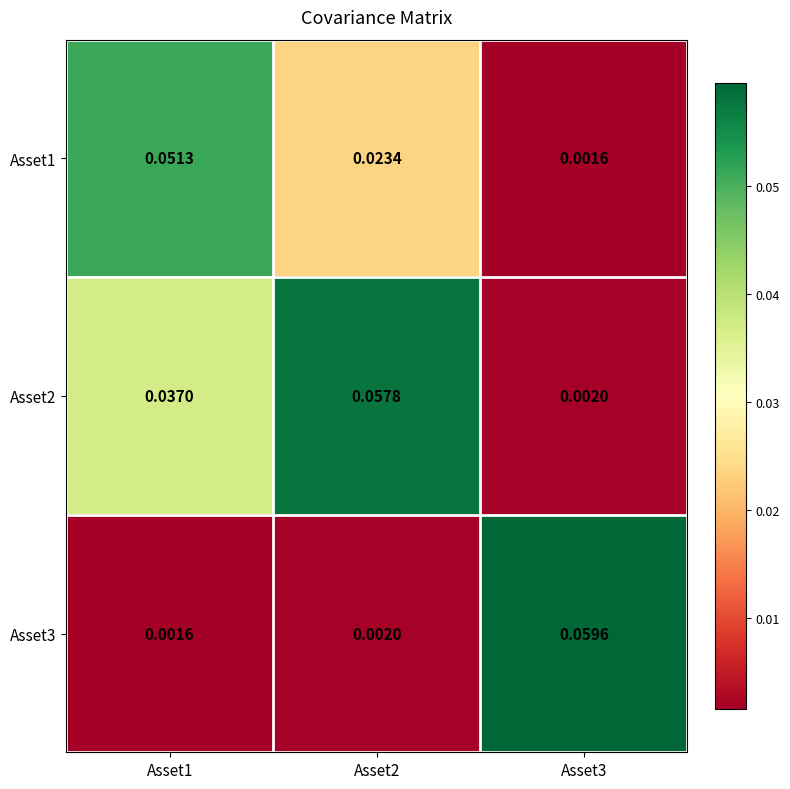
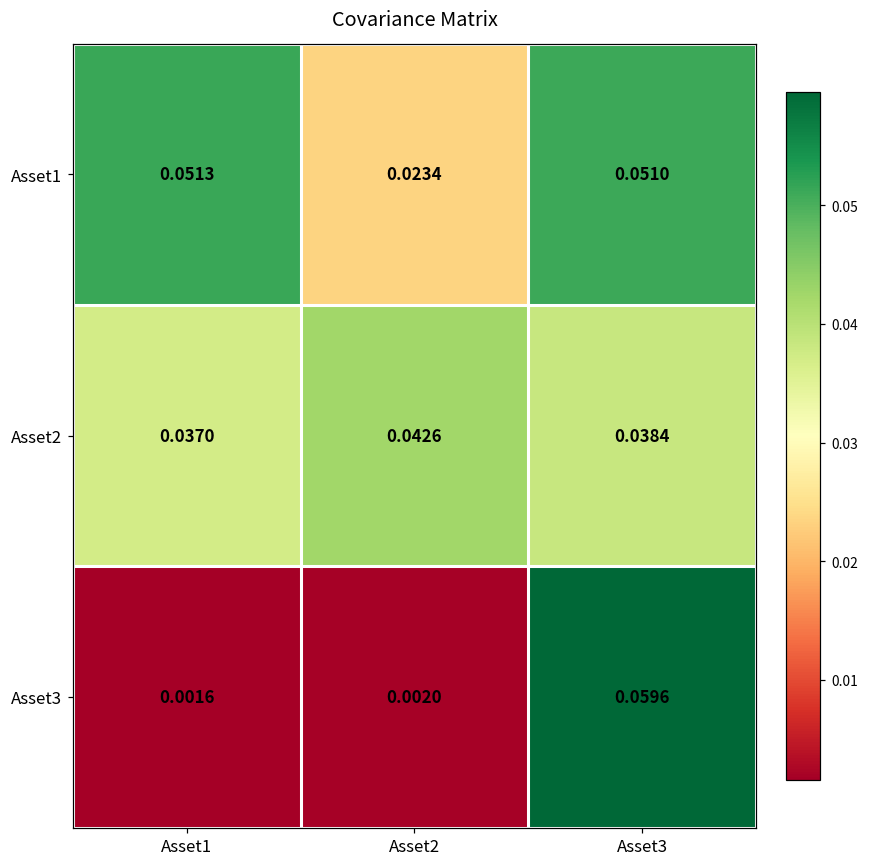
  {
    "Asset1": {
      "Asset1": 0.0513,
      "Asset2": 0.0234,
-     "Asset3": 0.0016
+     "Asset3": 0.0510
    },
    "Asset2": {
      "Asset1": 0.0370,
-     "Asset2": 0.0578,
-     "Asset3": 0.0020
+     "Asset2": 0.0426,
+     "Asset3": 0.0384
    },
    "Asset3": {
      "Asset1": 0.0016,
      "Asset2": 0.0020,
      "Asset3": 0.0596
    }
  }
